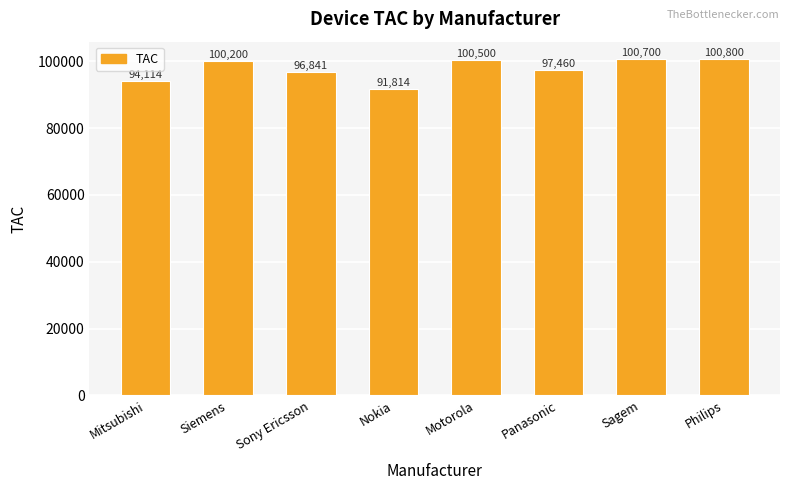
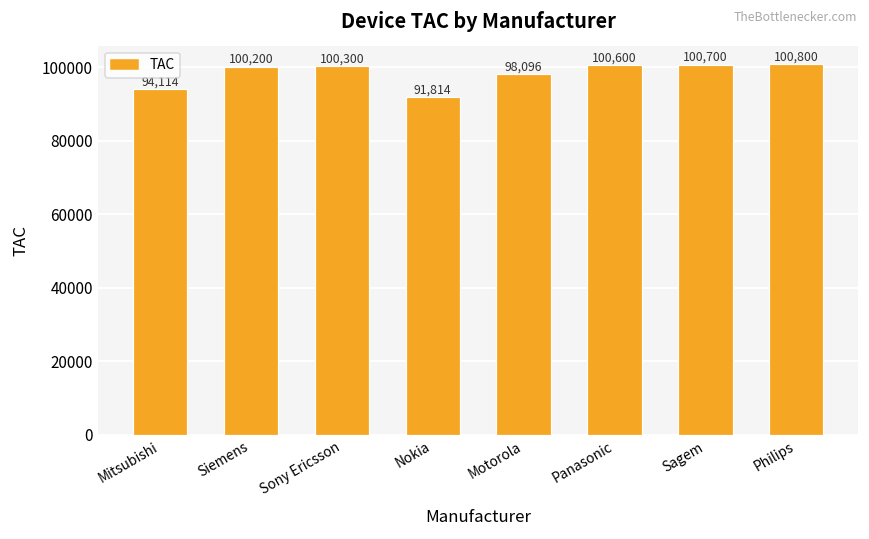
  {
    "Siemens": "100,200",
-   "Sony Ericsson": "96,841",
+   "Sony Ericsson": "100,300",
    "Nokia": "91,814",
-   "Motorola": "100,500",
-   "Panasonic": "97,460",
+   "Motorola": "98,096",
+   "Panasonic": "100,600",
    "Sagem": "100,700",
    "Philips": "100,800"
  }
